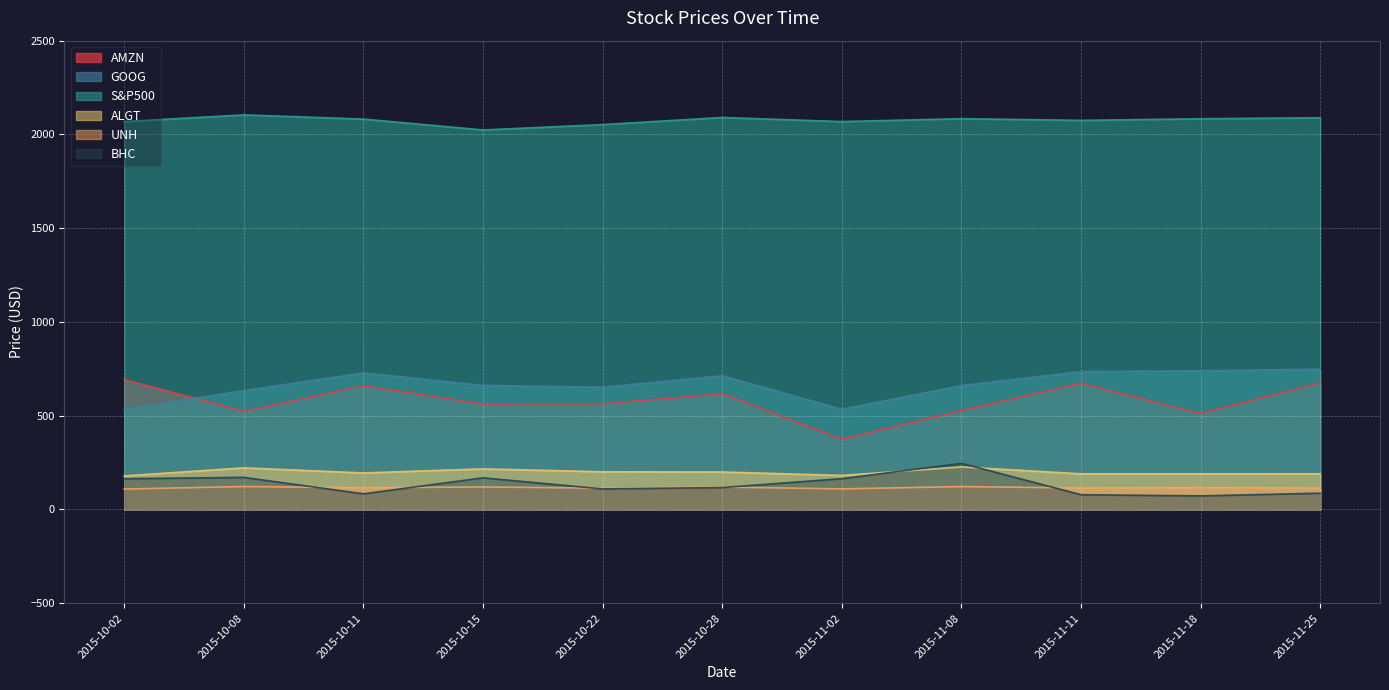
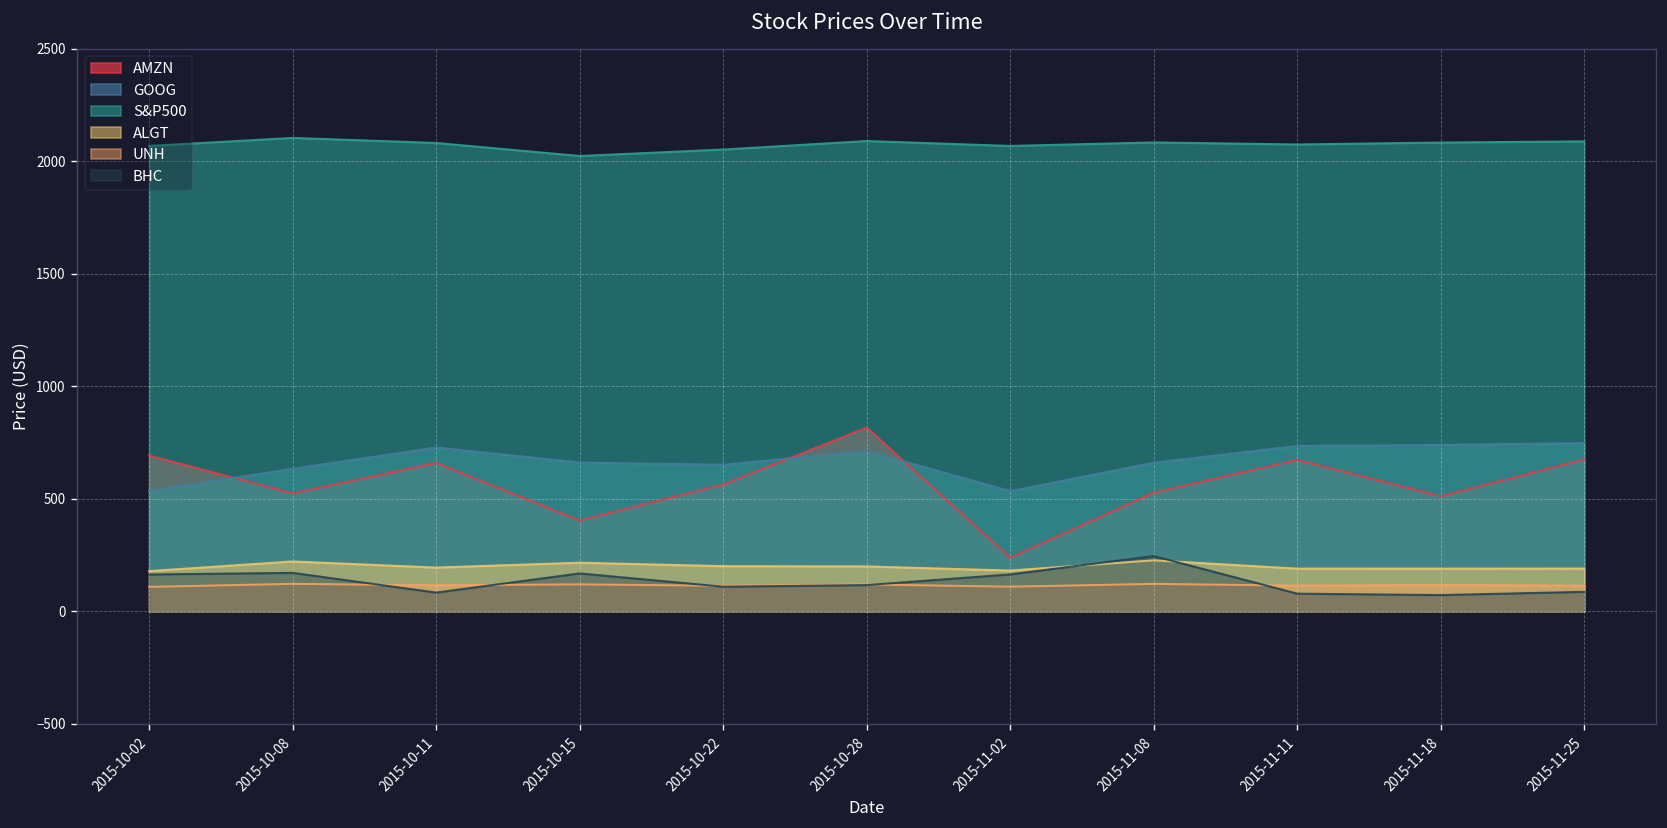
  {
    "AMZN": {
      "2015-10-02": 690,
      "2015-10-08": 520,
      "2015-10-11": 660,
-     "2015-10-15": 560,
+     "2015-10-15": 400,
      "2015-10-22": 560,
-     "2015-10-28": 620,
-     "2015-11-02": 380,
+     "2015-10-28": 820,
+     "2015-11-02": 240,
      "2015-11-08": 530,
      "2015-11-11": 670,
      "2015-11-18": 510,
      "2015-11-25": 680
    },
    "BHC": {
      "2015-10-02": 160,
      "2015-10-08": 170,
      "2015-10-11": 80,
      "2015-10-15": 170,
      "2015-11-02": 160,
      "2015-11-08": 250,
      "2015-11-11": 80,
      "2015-11-18": 70,
      "2015-11-25": 90
    }
  }
